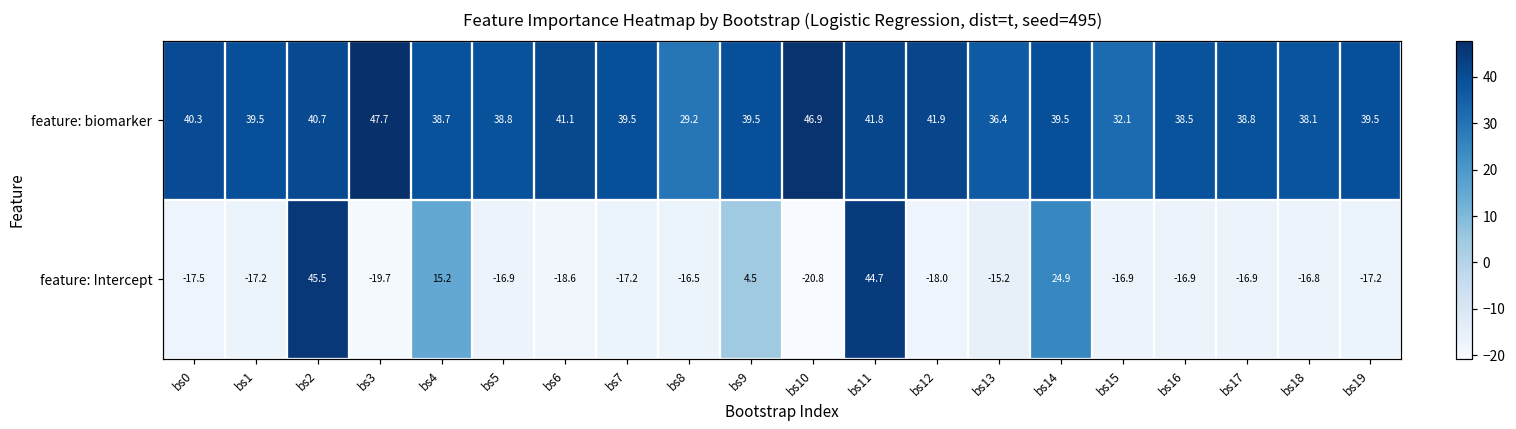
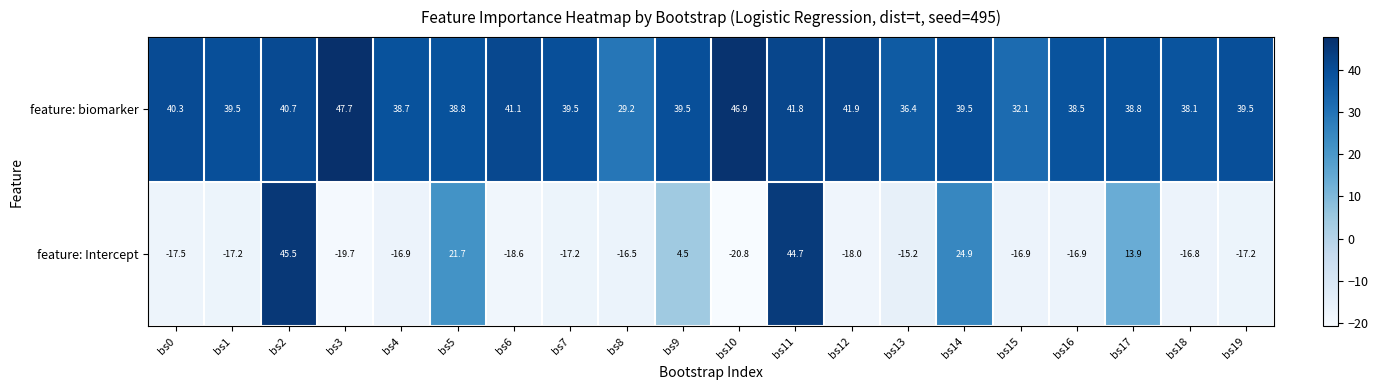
  {
    "feature: biomarker": {
      "bs0": 40.3,
      "bs1": 39.5,
      "bs2": 40.7,
      "bs3": 47.7,
      "bs4": 38.7,
      "bs5": 38.8,
      "bs6": 41.1,
      "bs7": 39.5,
      "bs8": 29.2,
      "bs9": 39.5,
      "bs10": 46.9,
      "bs11": 41.8,
      "bs12": 41.9,
      "bs13": 36.4,
      "bs14": 39.5,
      "bs15": 32.1,
      "bs16": 38.5,
      "bs17": 38.8,
      "bs18": 38.1,
      "bs19": 39.5
    },
    "feature: Intercept": {
      "bs0": -17.5,
      "bs1": -17.2,
      "bs2": 45.5,
      "bs3": -19.7,
-     "bs4": 15.2,
-     "bs5": -16.9,
+     "bs4": -16.9,
+     "bs5": 21.7,
      "bs6": -18.6,
      "bs7": -17.2,
      "bs8": -16.5,
      "bs9": 4.5,
      "bs10": -20.8,
      "bs11": 44.7,
      "bs12": -18.0,
      "bs13": -15.2,
      "bs14": 24.9,
      "bs15": -16.9,
      "bs16": -16.9,
-     "bs17": -16.9,
+     "bs17": 13.9,
      "bs18": -16.8,
      "bs19": -17.2
    }
  }
